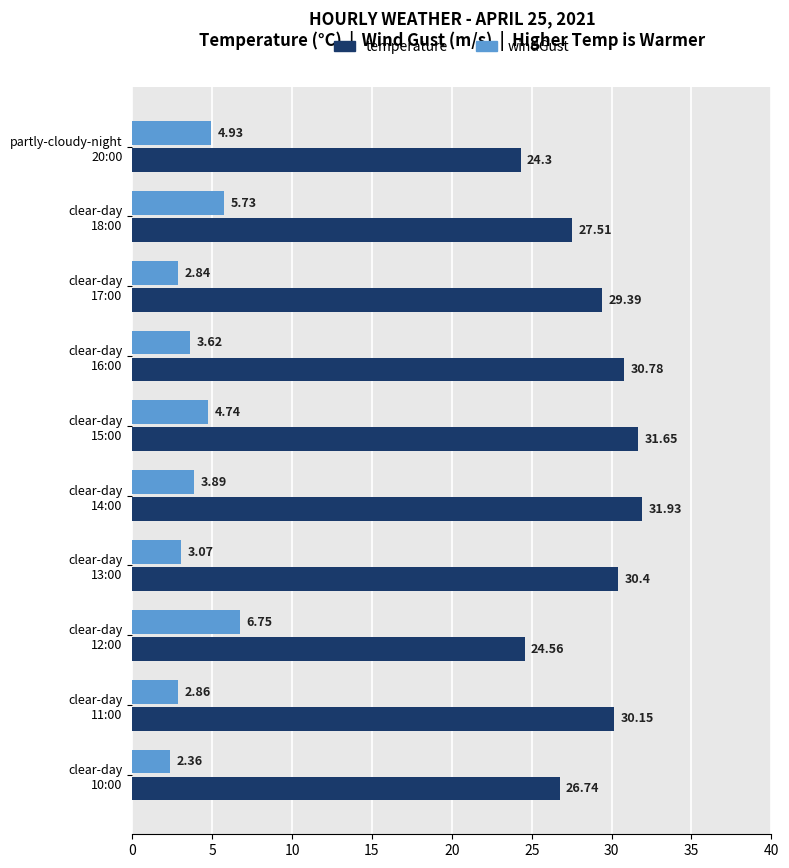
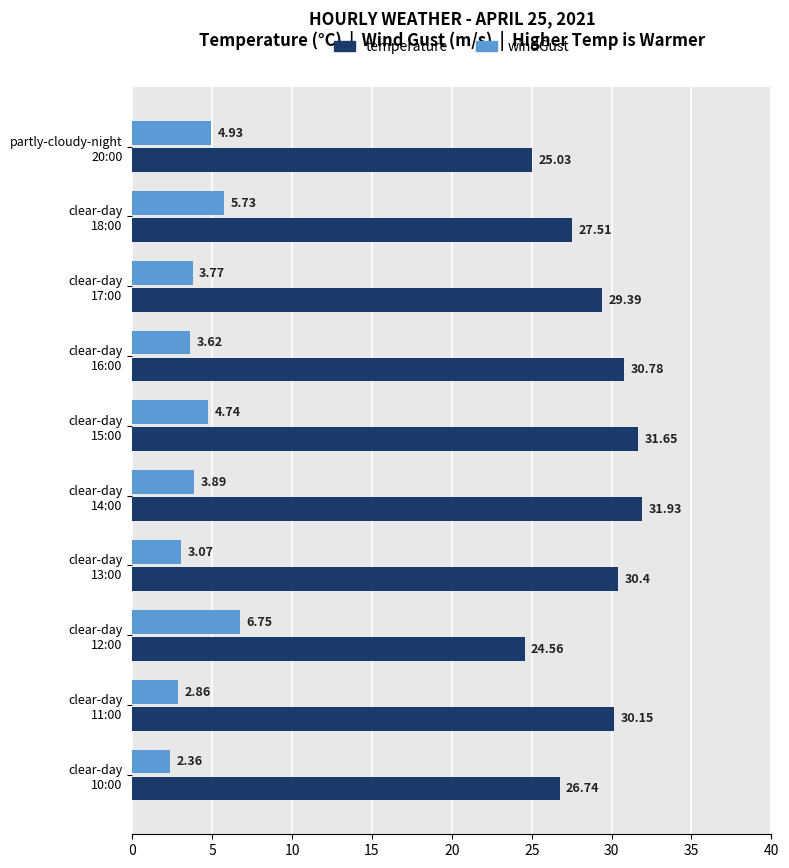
  {
    "temperature": {
-     "partly-cloudy-night 20:00": 24.3,
+     "partly-cloudy-night 20:00": 25.03,
      "clear-day 18:00": 27.51,
      "clear-day 17:00": 29.39,
      "clear-day 16:00": 30.78,
      "clear-day 15:00": 31.65,
      "clear-day 14:00": 31.93,
      "clear-day 13:00": 30.4,
      "clear-day 12:00": 24.56,
      "clear-day 11:00": 30.15,
      "clear-day 10:00": 26.74
    },
    "windGust": {
      "partly-cloudy-night 20:00": 4.93,
      "clear-day 18:00": 5.73,
-     "clear-day 17:00": 2.84,
+     "clear-day 17:00": 3.77,
      "clear-day 16:00": 3.62,
      "clear-day 15:00": 4.74,
      "clear-day 14:00": 3.89,
      "clear-day 13:00": 3.07,
      "clear-day 12:00": 6.75,
      "clear-day 11:00": 2.86,
      "clear-day 10:00": 2.36
    }
  }
